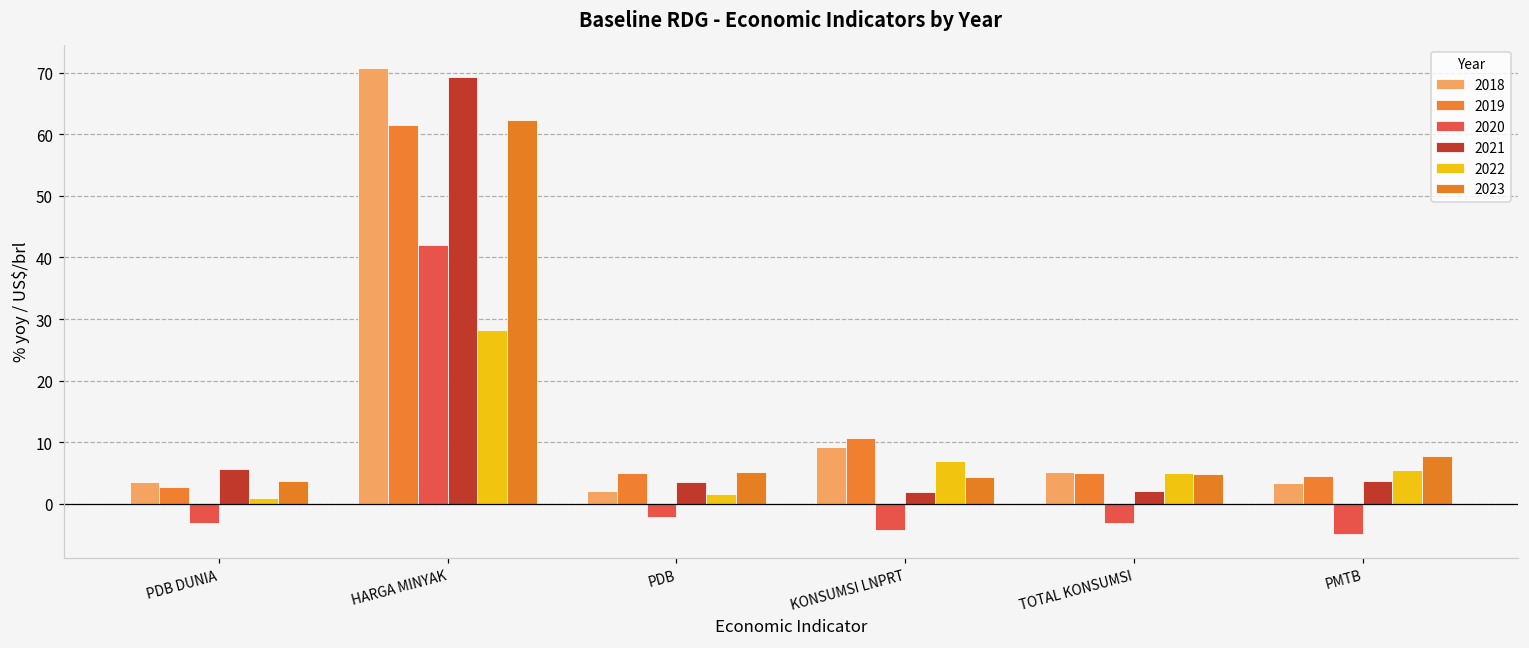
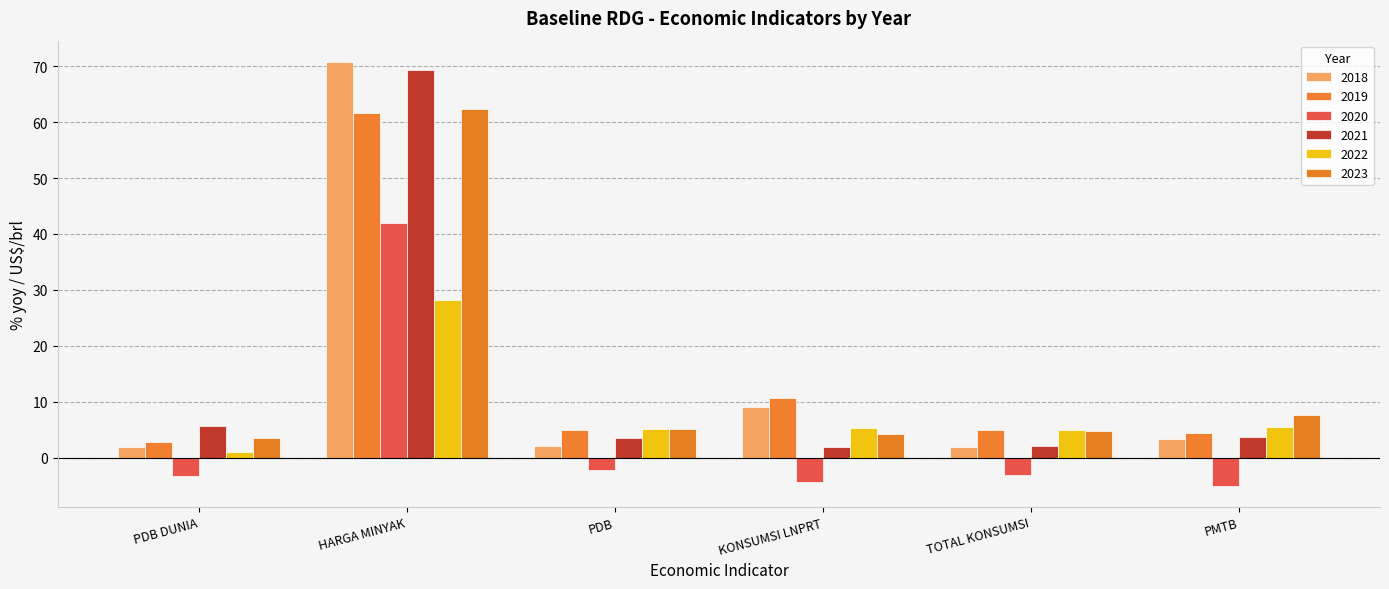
  {
    "2018": {
-     "PDB DUNIA": 4,
+     "PDB DUNIA": 2,
      "HARGA MINYAK": 71,
      "PDB": 2,
      "KONSUMSI LNPRT": 9,
-     "TOTAL KONSUMSI": 5,
+     "TOTAL KONSUMSI": 2,
      "PMTB": 3
    },
    "2022": {
      "PDB DUNIA": 1,
      "HARGA MINYAK": 28,
-     "PDB": 2,
-     "KONSUMSI LNPRT": 7,
+     "PDB": 5,
+     "KONSUMSI LNPRT": 5,
      "TOTAL KONSUMSI": 5,
      "PMTB": 5
    }
  }
